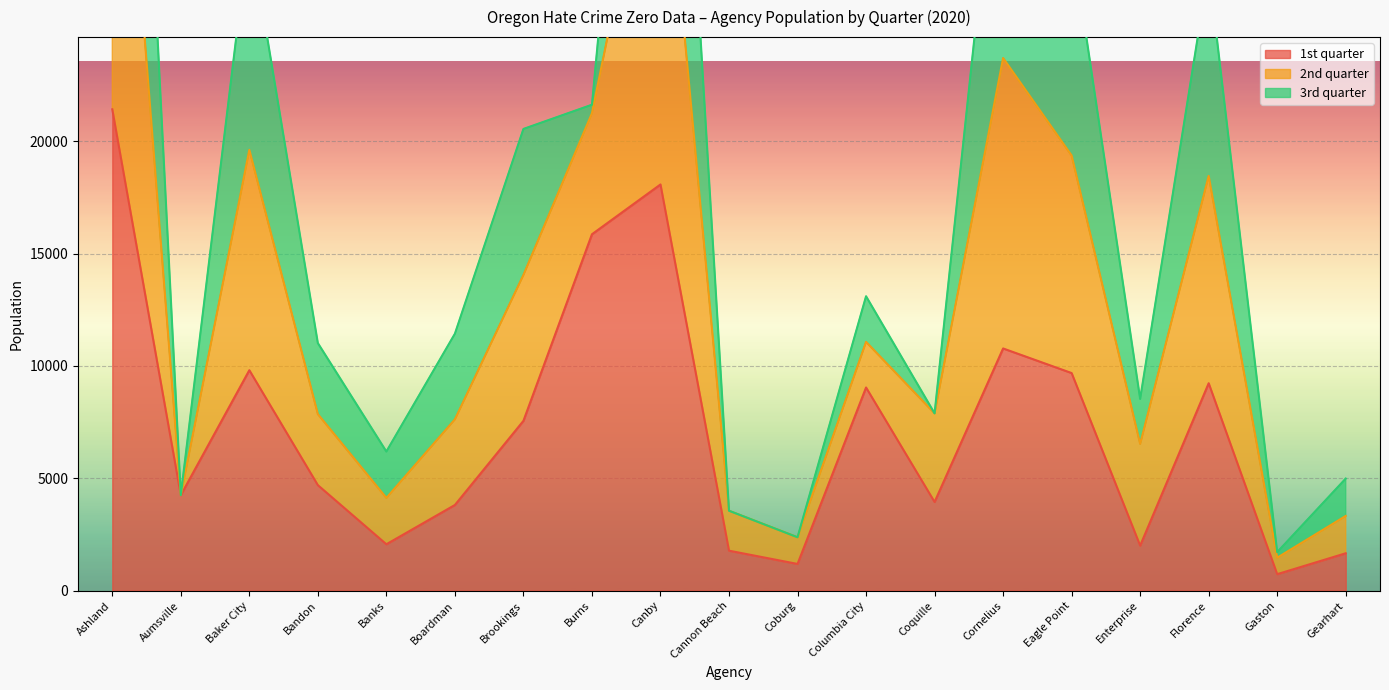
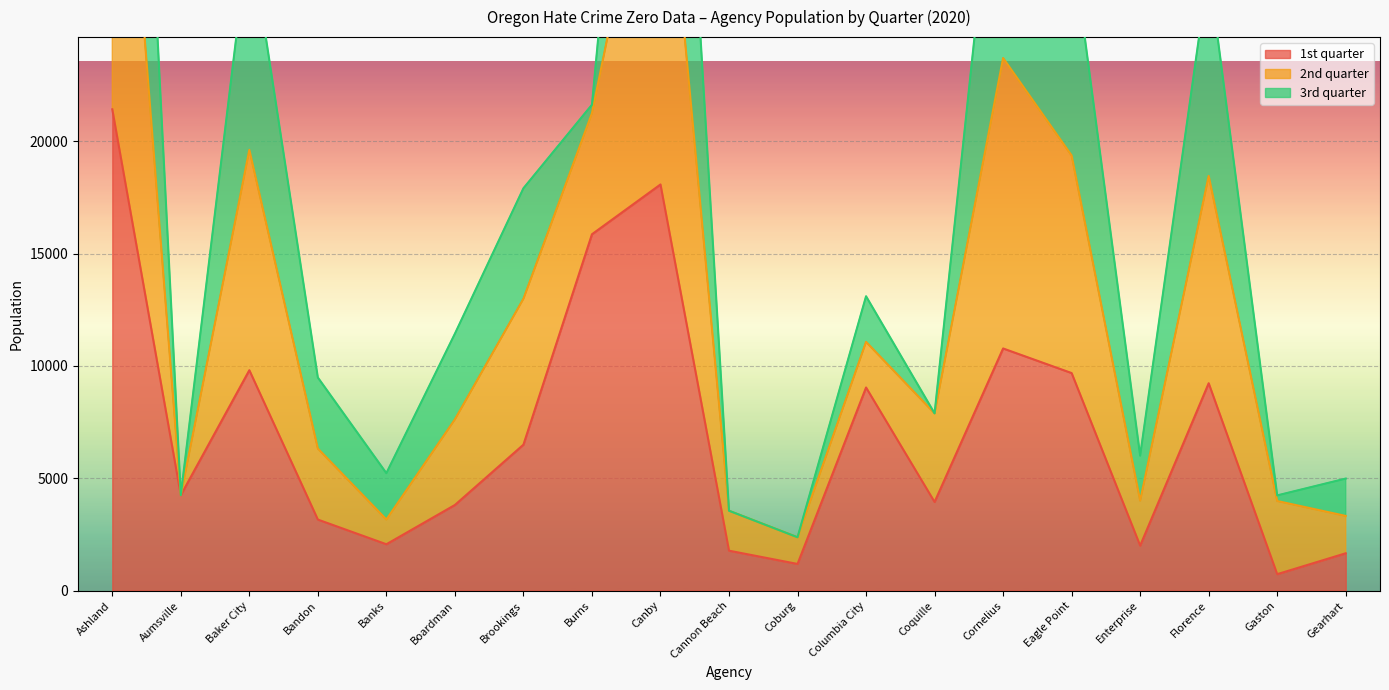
  {
    "1st quarter": {
      "Ashland": 21400,
      "Baker City": 9800,
-     "Bandon": 4700,
+     "Bandon": 3200,
      "Banks": 2100,
      "Boardman": 3800,
-     "Brookings": 7600,
+     "Brookings": 6500,
      "Burns": 15900,
      "Canby": 18100,
      "Cannon Beach": 1800,
      "Coburg": 1200,
      "Columbia City": 9000,
      "Coquille": 3900,
      "Cornelius": 10800,
      "Eagle Point": 9700,
      "Enterprise": 2000,
      "Florence": 9200,
      "Gaston": 700,
      "Gearhart": 1700
    },
    "2nd quarter": {
      "Baker City": 9800,
      "Bandon": 3200,
-     "Banks": 2100,
+     "Banks": 1100,
      "Boardman": 3800,
      "Brookings": 6500,
      "Burns": 5400,
      "Columbia City": 2000,
      "Cornelius": 12900,
      "Eagle Point": 9700,
-     "Enterprise": 4500,
+     "Enterprise": 2000,
      "Florence": 9200,
-     "Gaston": 700,
+     "Gaston": 3300,
      "Gearhart": 1700
    },
    "3rd quarter": {
      "Bandon": 3200,
      "Banks": 2100,
      "Boardman": 3800,
-     "Brookings": 6500,
+     "Brookings": 4900,
      "Burns": 400,
      "Columbia City": 2000,
      "Enterprise": 2000,
      "Gaston": 200,
      "Gearhart": 1700
    }
  }
